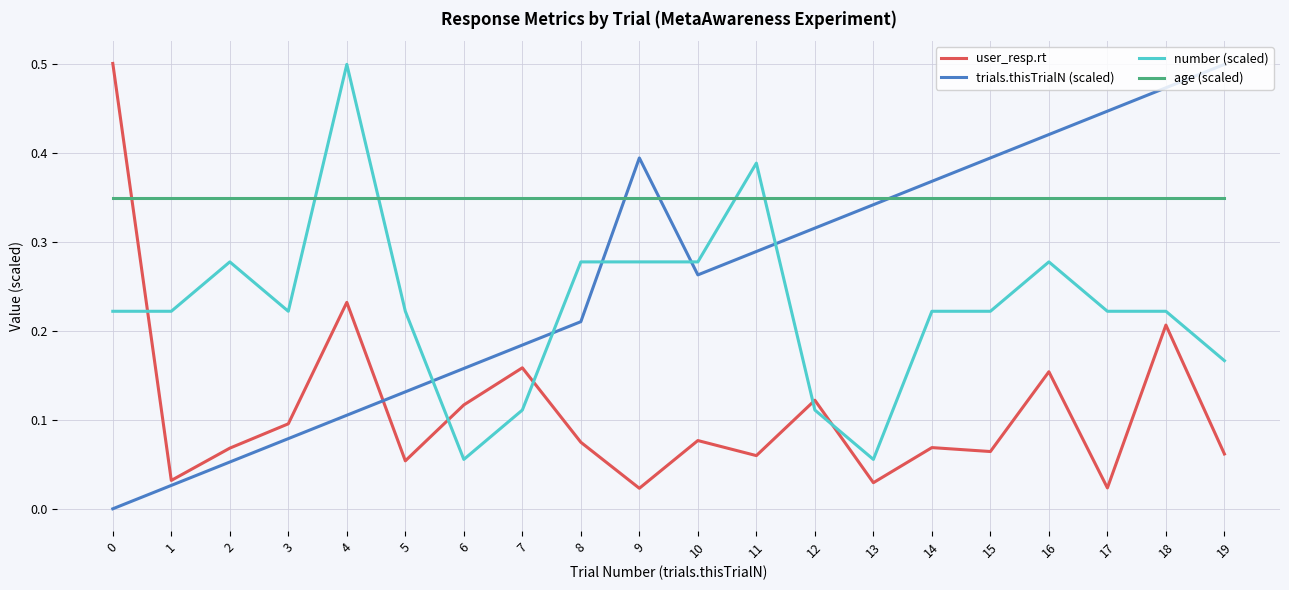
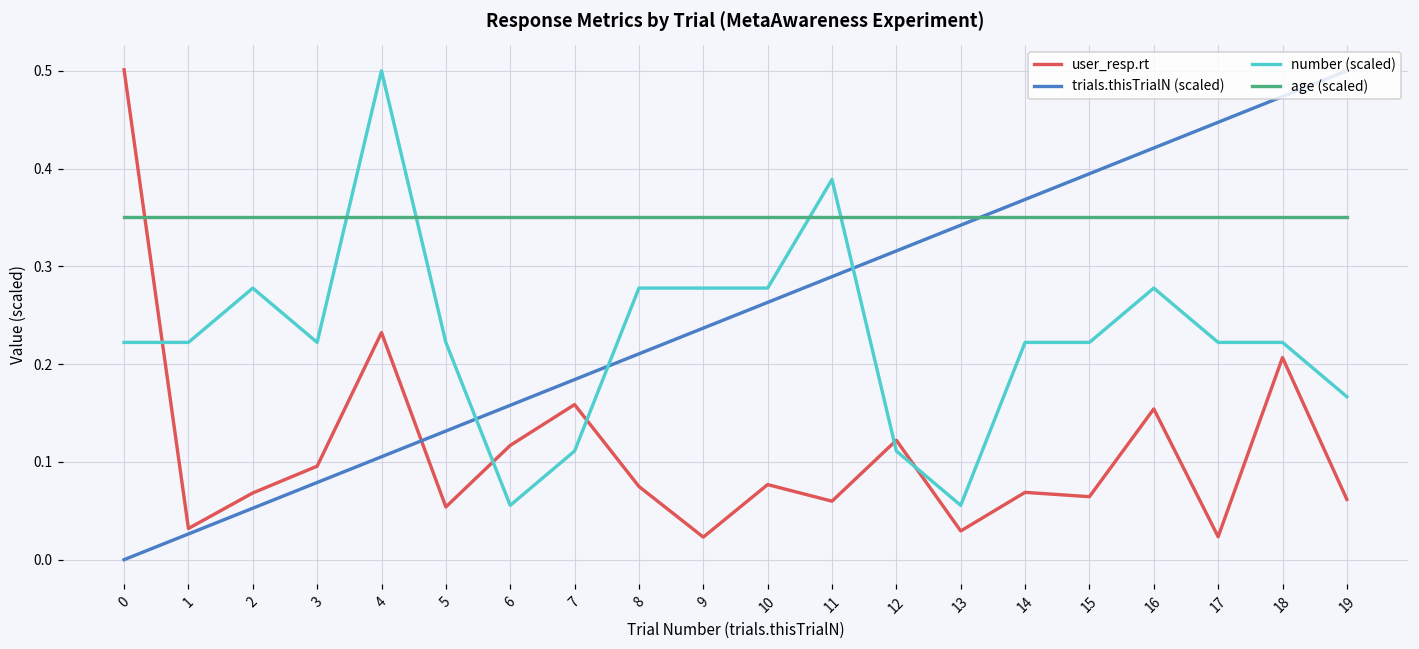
  {
    "user_resp.rt": {
      "0": 0.50,
      "1": 0.03,
      "2": 0.07,
      "3": 0.10,
      "4": 0.23,
      "5": 0.05,
      "6": 0.12,
      "7": 0.16,
      "8": 0.07,
      "9": 0.02,
      "10": 0.08,
      "11": 0.06,
      "12": 0.12,
      "13": 0.03,
      "14": 0.07,
      "15": 0.06,
      "16": 0.15,
      "17": 0.02,
      "18": 0.21,
      "19": 0.06
    },
    "trials.thisTrialN (scaled)": {
      "0": 0.00,
      "1": 0.03,
      "2": 0.05,
      "3": 0.08,
      "4": 0.11,
      "5": 0.13,
      "6": 0.16,
      "7": 0.18,
      "8": 0.21,
-     "9": 0.39,
+     "9": 0.24,
      "10": 0.26,
      "11": 0.29,
      "12": 0.32,
      "13": 0.34,
      "14": 0.37,
      "15": 0.39,
      "16": 0.42,
      "17": 0.45
    },
    "number (scaled)": {
      "0": 0.22,
      "1": 0.22,
      "2": 0.28,
      "3": 0.22,
      "4": 0.50,
      "5": 0.22,
      "6": 0.06,
      "7": 0.11,
      "8": 0.28,
      "9": 0.28,
      "10": 0.28,
      "11": 0.39,
      "12": 0.11,
      "13": 0.06,
      "14": 0.22,
      "15": 0.22,
      "16": 0.28,
      "17": 0.22,
      "18": 0.22,
      "19": 0.17
    },
    "age (scaled)": {
      "0": 0.35,
      "1": 0.35,
      "2": 0.35,
      "3": 0.35,
      "4": 0.35,
      "5": 0.35,
      "6": 0.35,
      "7": 0.35,
      "8": 0.35,
      "9": 0.35,
      "10": 0.35,
      "11": 0.35,
      "12": 0.35,
      "13": 0.35,
      "14": 0.35,
      "15": 0.35,
      "16": 0.35,
      "17": 0.35,
      "18": 0.35,
      "19": 0.35
    }
  }
